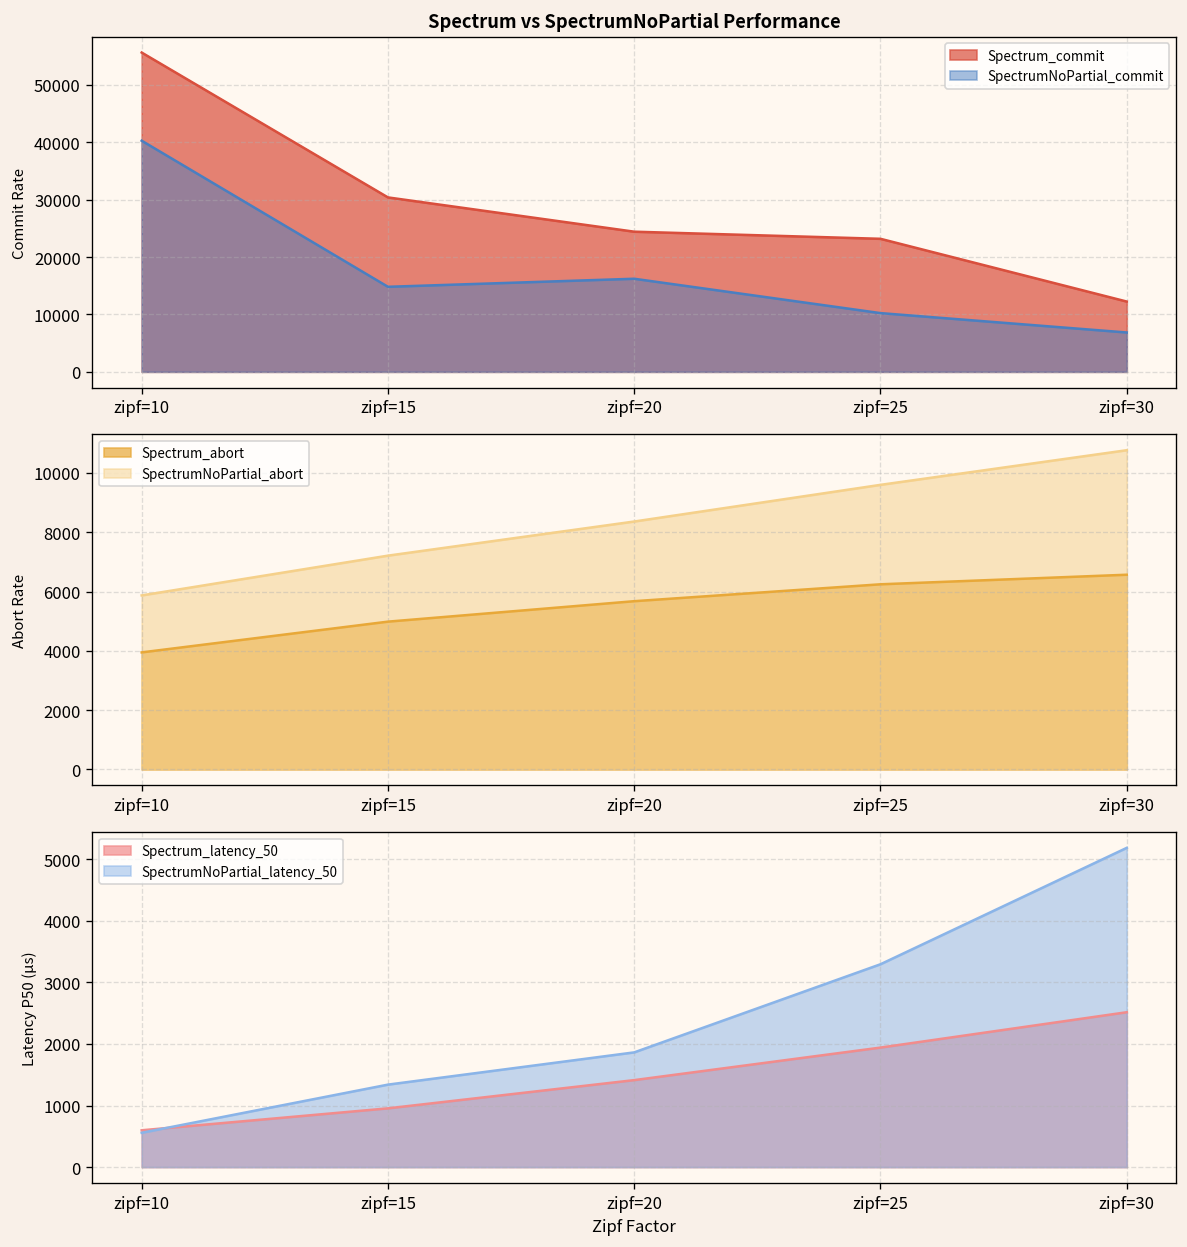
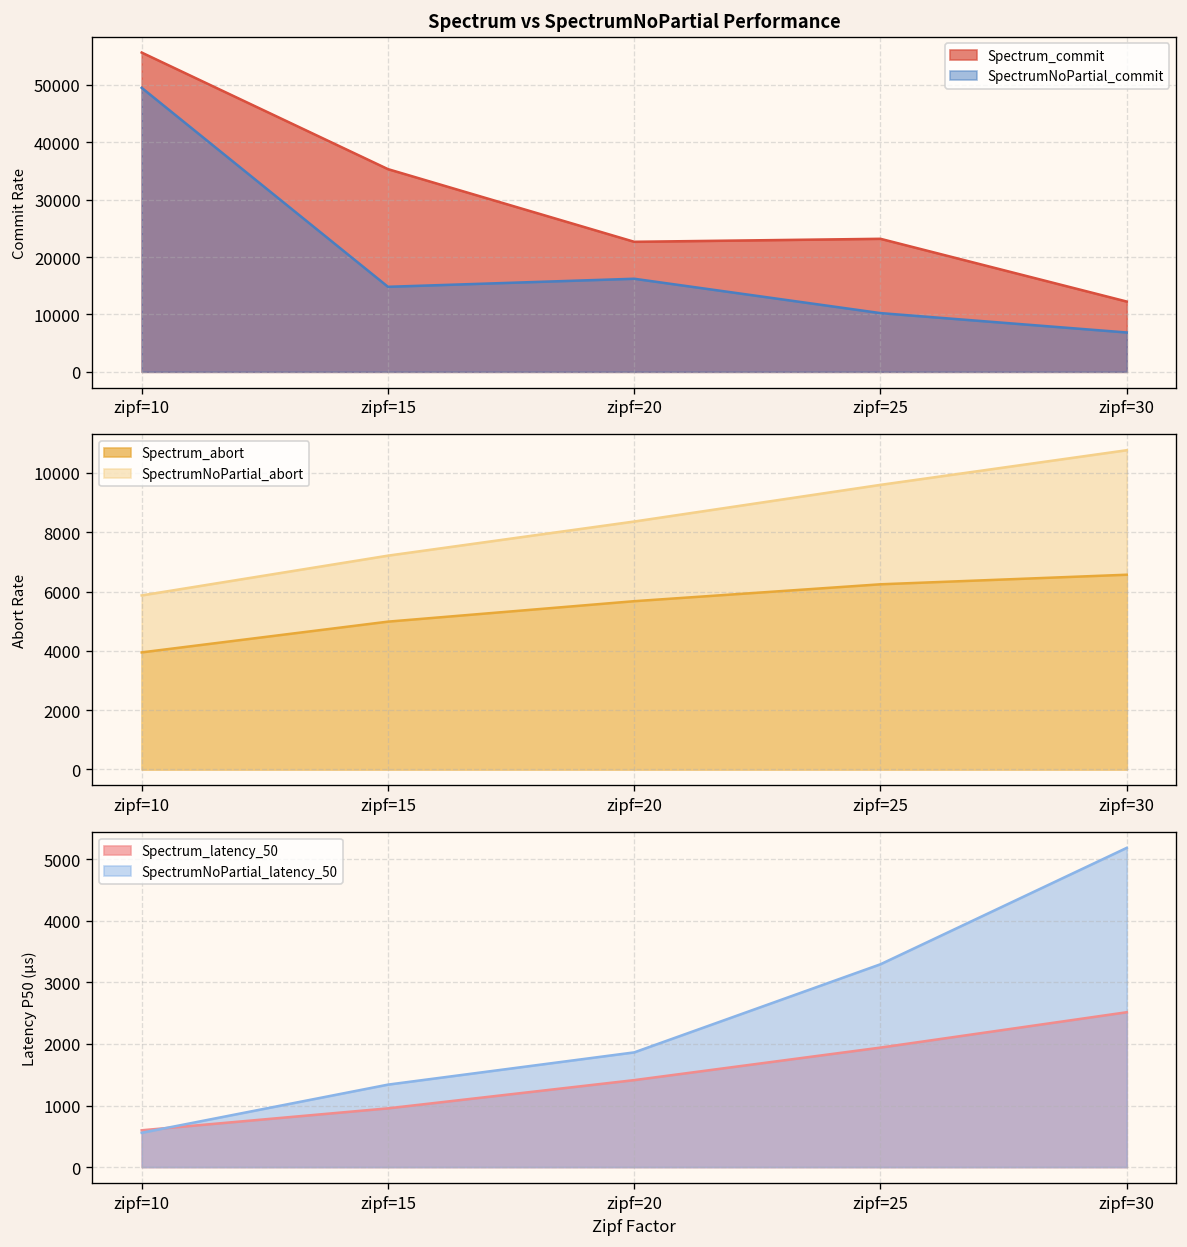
  {
    "Spectrum vs SpectrumNoPartial Performance": {
      "Spectrum_commit": {
        "zipf=10": 56000,
-       "zipf=15": 30000,
-       "zipf=20": 24000,
+       "zipf=15": 35000,
+       "zipf=20": 23000,
        "zipf=25": 23000,
        "zipf=30": 12000
      },
      "SpectrumNoPartial_commit": {
-       "zipf=10": 40000,
+       "zipf=10": 49000,
        "zipf=15": 15000,
        "zipf=20": 16000,
        "zipf=25": 10000,
        "zipf=30": 7000
      }
    }
  }
